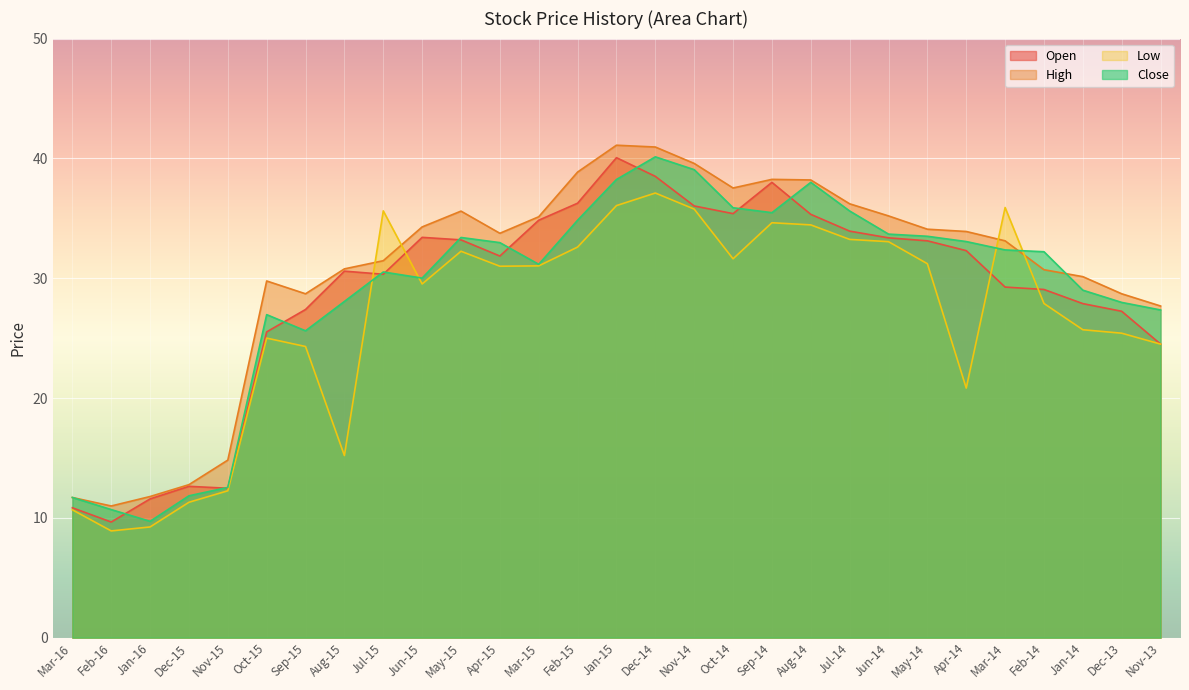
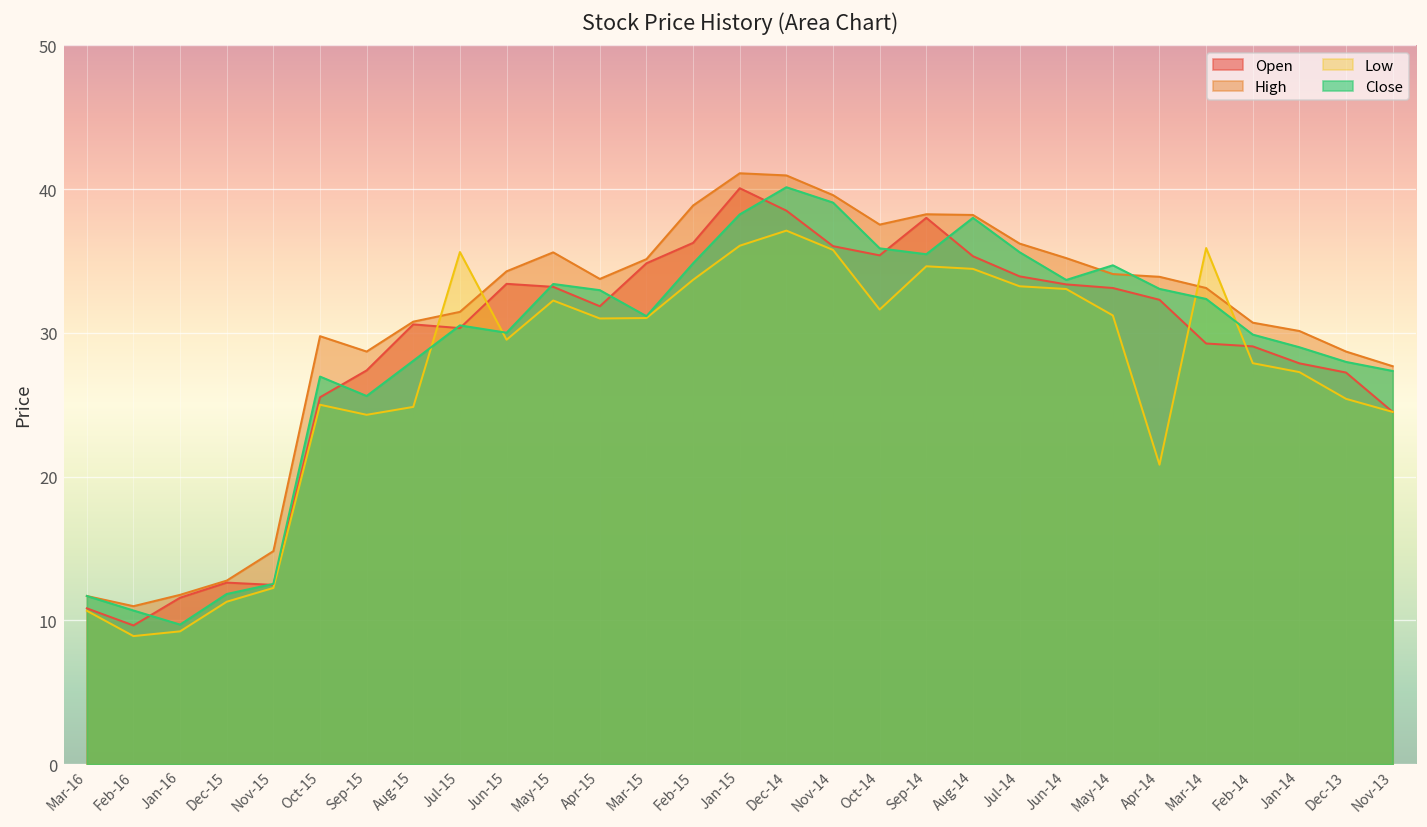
  {
    "Low": {
      "Feb-16": 8.9,
      "Jan-16": 9.2,
      "Dec-15": 11.3,
      "Oct-15": 25.0,
      "Sep-15": 24.3,
-     "Aug-15": 15.2,
+     "Aug-15": 24.9,
      "Jul-15": 35.6,
      "Jun-15": 29.5,
      "May-15": 32.3,
      "Apr-15": 31.0,
-     "Feb-15": 32.6,
+     "Feb-15": 33.7,
      "Jan-15": 36.1,
      "Dec-14": 37.1,
      "Nov-14": 35.8,
      "Oct-14": 31.6,
      "Sep-14": 34.6,
      "Aug-14": 34.5,
      "Jul-14": 33.2,
      "Jun-14": 33.1,
      "May-14": 31.2,
      "Apr-14": 20.8,
      "Mar-14": 35.9,
      "Feb-14": 27.9,
-     "Jan-14": 25.7,
+     "Jan-14": 27.3,
      "Dec-13": 25.4
    },
    "Close": {
      "Feb-16": 10.7,
      "Jan-16": 9.7,
      "Dec-15": 11.8,
      "Oct-15": 27.0,
      "Sep-15": 25.6,
      "Aug-15": 28.1,
      "Jun-15": 30.0,
      "Apr-15": 33.0,
      "Feb-15": 34.8,
      "Jan-15": 38.2,
      "Dec-14": 40.1,
      "Nov-14": 39.1,
      "Oct-14": 35.9,
      "Sep-14": 35.5,
      "Jul-14": 35.6,
      "Jun-14": 33.7,
-     "May-14": 33.5,
+     "May-14": 34.7,
      "Apr-14": 33.1,
      "Mar-14": 32.4,
-     "Feb-14": 32.2,
+     "Feb-14": 29.9,
      "Jan-14": 29.0,
      "Dec-13": 28.0,
      "Nov-13": 27.4
    }
  }
